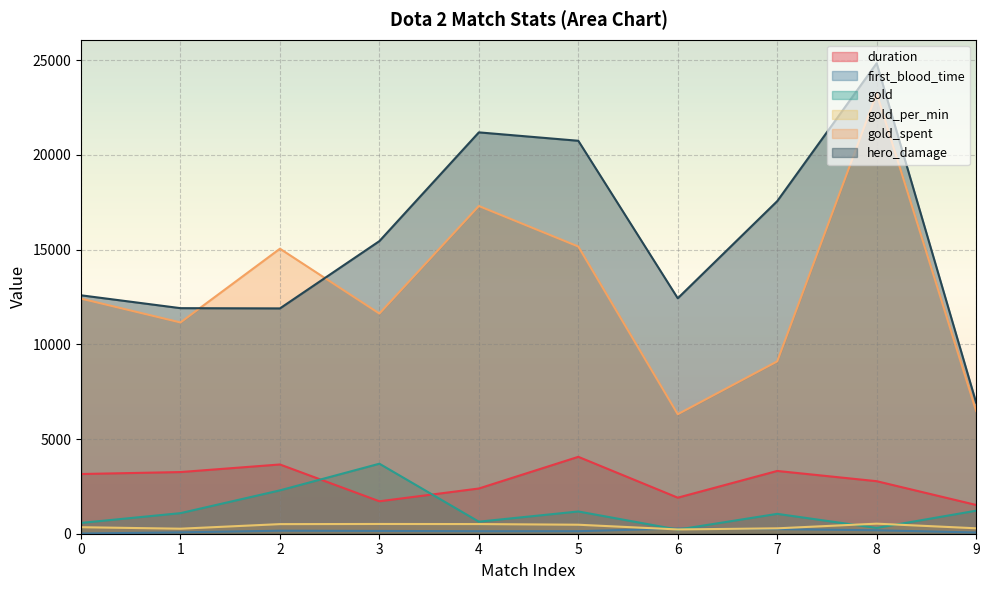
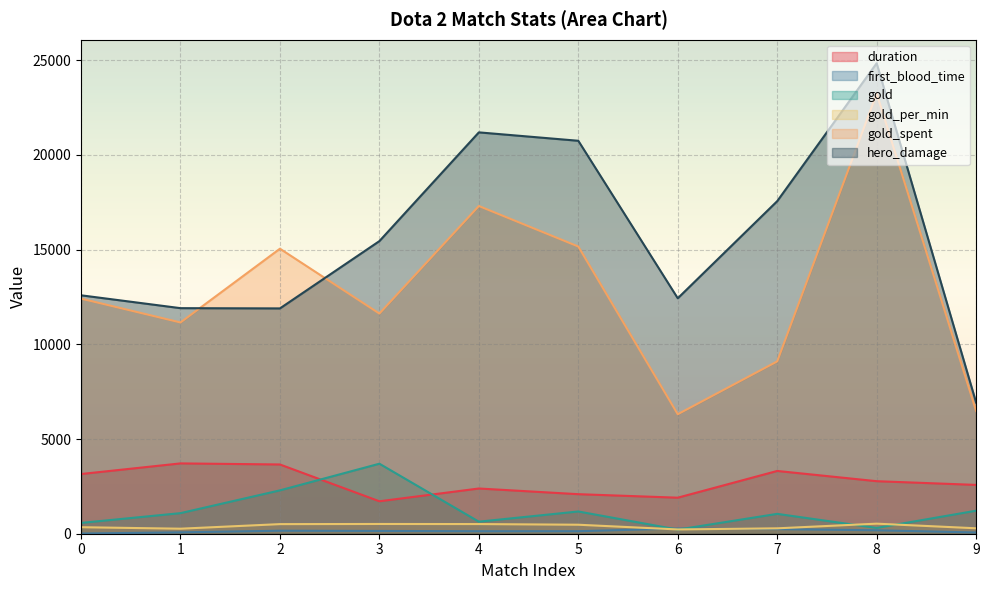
  {
    "duration": {
      "0": 3200,
-     "1": 3300,
+     "1": 3700,
      "2": 3700,
      "3": 1700,
      "4": 2400,
-     "5": 4100,
+     "5": 2100,
      "6": 1900,
      "7": 3300,
      "8": 2800,
-     "9": 1500
+     "9": 2600
    }
  }
